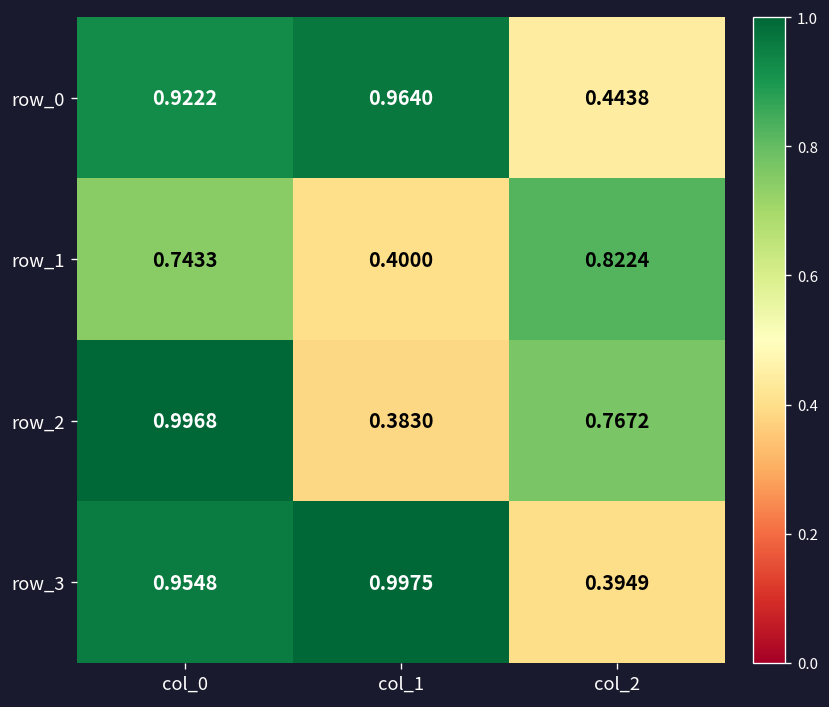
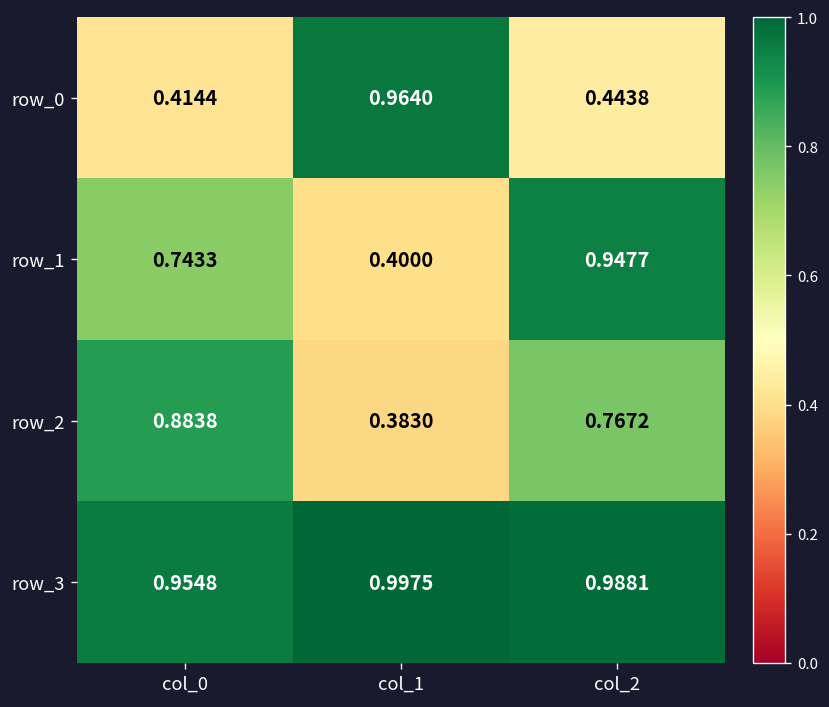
  {
    "row_0": {
-     "col_0": 0.9222,
+     "col_0": 0.4144,
      "col_1": 0.9640,
      "col_2": 0.4438
    },
    "row_1": {
      "col_0": 0.7433,
      "col_1": 0.4000,
-     "col_2": 0.8224
+     "col_2": 0.9477
    },
    "row_2": {
-     "col_0": 0.9968,
+     "col_0": 0.8838,
      "col_1": 0.3830,
      "col_2": 0.7672
    },
    "row_3": {
      "col_0": 0.9548,
      "col_1": 0.9975,
-     "col_2": 0.3949
+     "col_2": 0.9881
    }
  }
